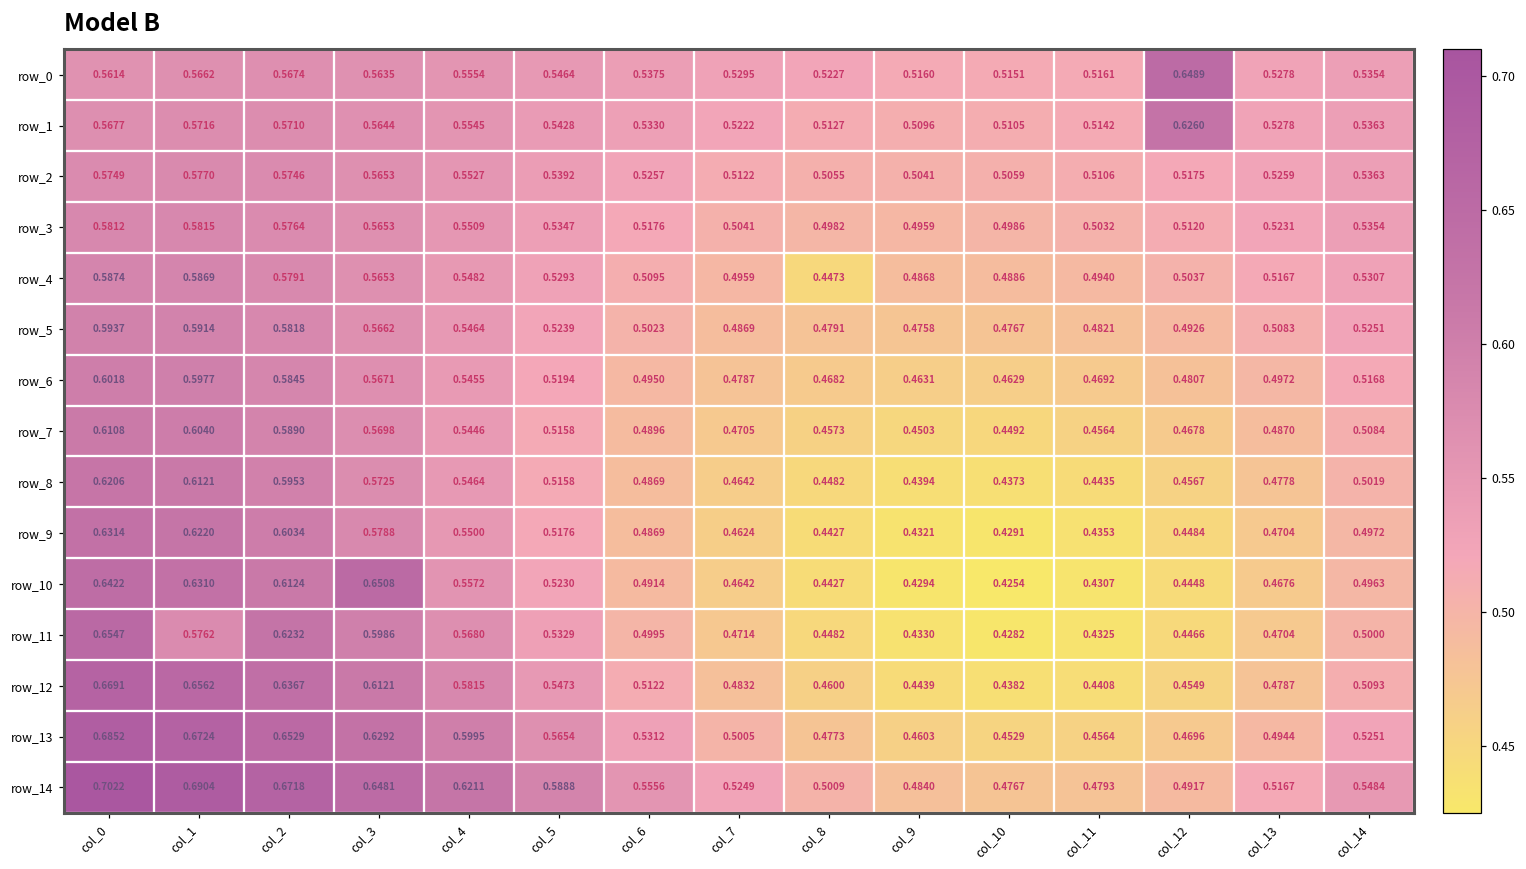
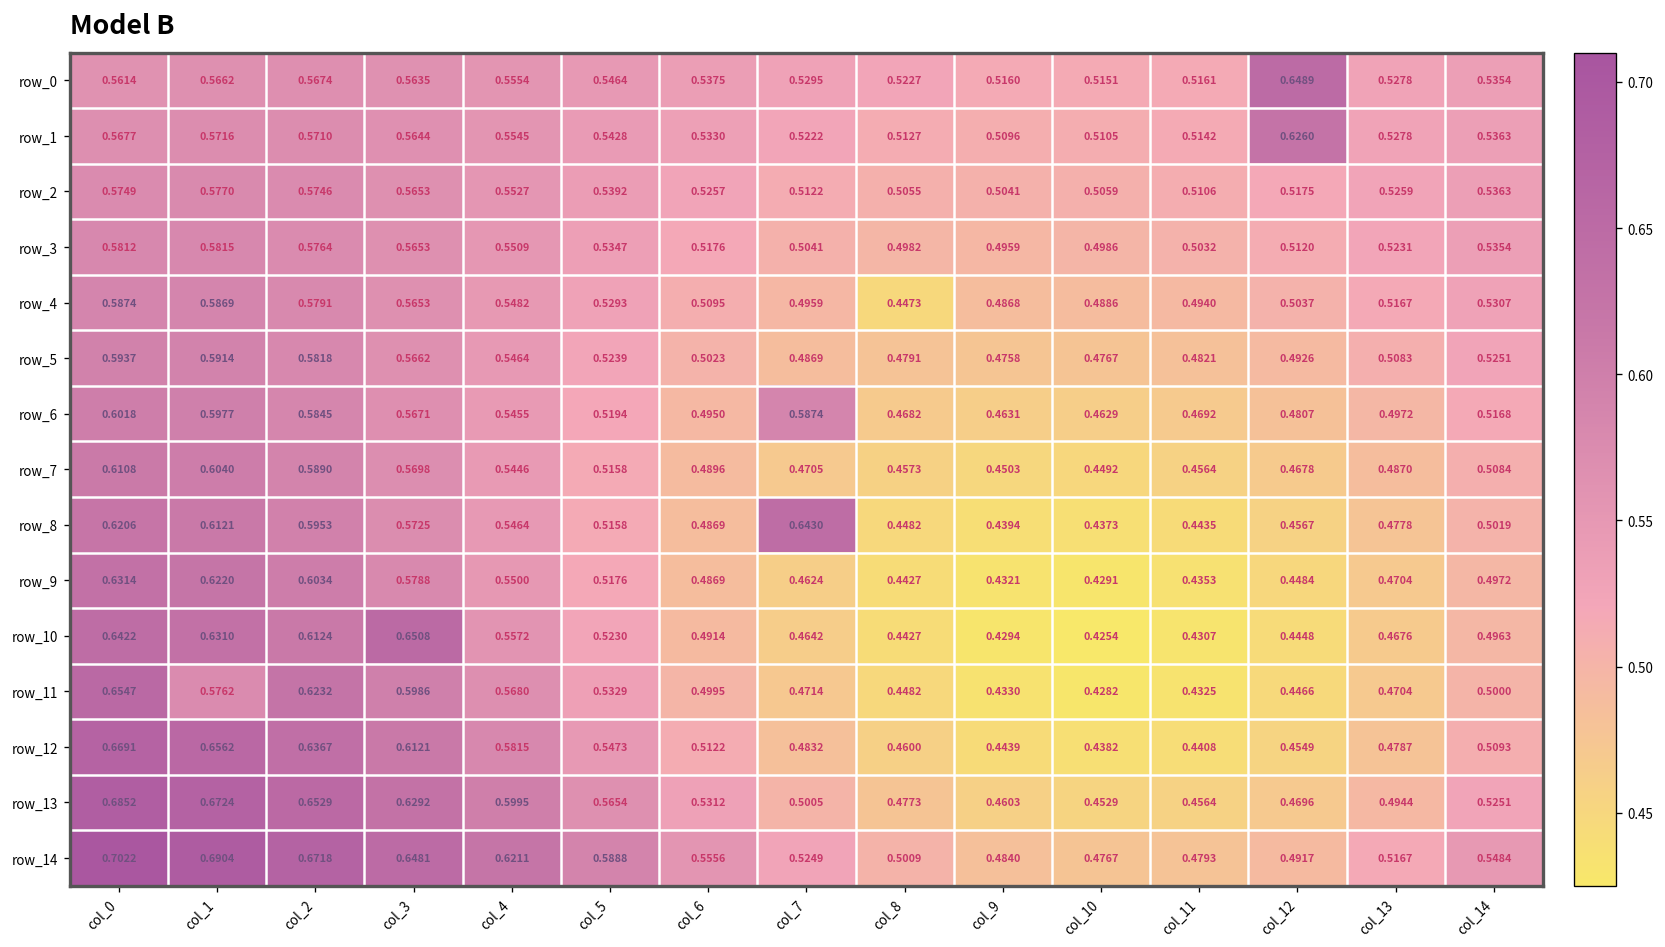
  {
    "row_6": {
      "col_0": 0.6018,
      "col_1": 0.5977,
      "col_2": 0.5845,
      "col_3": 0.5671,
      "col_4": 0.5455,
      "col_5": 0.5194,
      "col_6": 0.4950,
-     "col_7": 0.4787,
+     "col_7": 0.5874,
      "col_8": 0.4682,
      "col_9": 0.4631,
      "col_10": 0.4629,
      "col_11": 0.4692,
      "col_12": 0.4807,
      "col_13": 0.4972,
      "col_14": 0.5168
    },
    "row_8": {
      "col_0": 0.6206,
      "col_1": 0.6121,
      "col_2": 0.5953,
      "col_3": 0.5725,
      "col_4": 0.5464,
      "col_5": 0.5158,
      "col_6": 0.4869,
-     "col_7": 0.4642,
+     "col_7": 0.6430,
      "col_8": 0.4482,
      "col_9": 0.4394,
      "col_10": 0.4373,
      "col_11": 0.4435,
      "col_12": 0.4567,
      "col_13": 0.4778,
      "col_14": 0.5019
    }
  }
